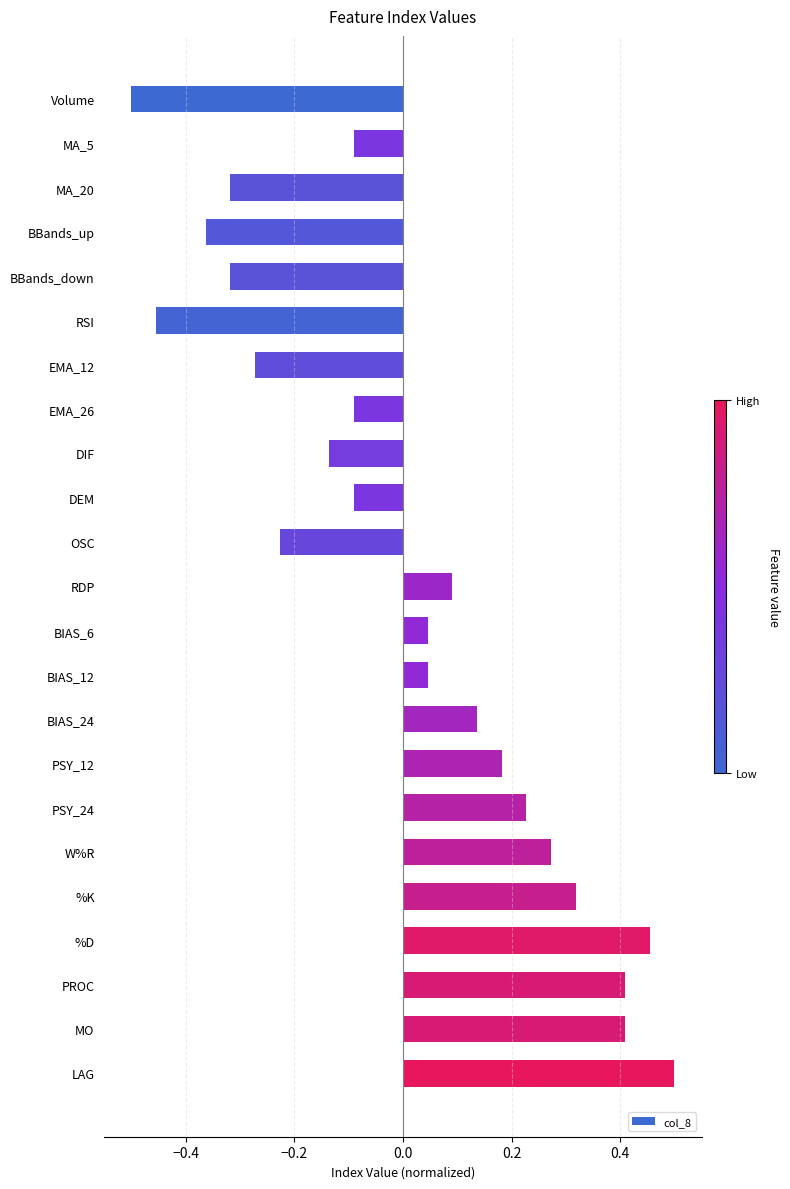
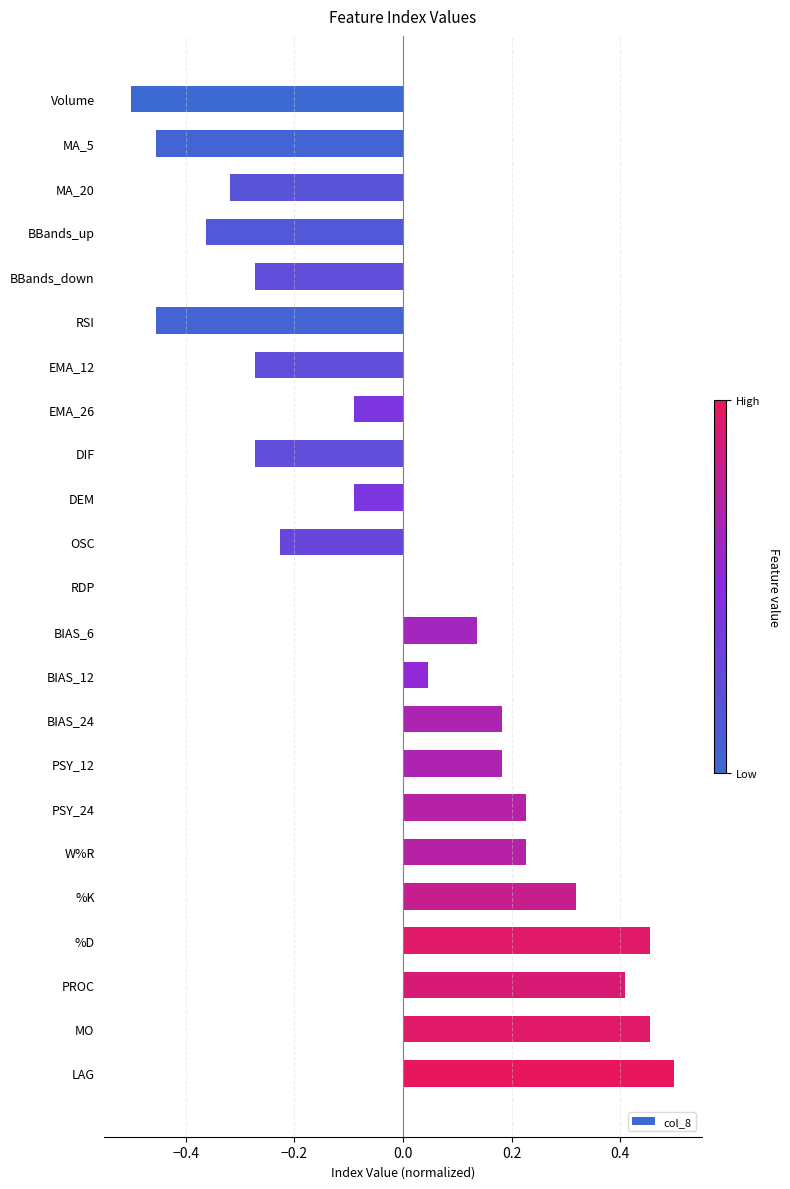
  {
    "Volume": -0.50,
-   "MA_5": -0.09,
+   "MA_5": -0.45,
    "MA_20": -0.32,
    "BBands_up": -0.36,
-   "BBands_down": -0.32,
+   "BBands_down": -0.27,
    "RSI": -0.45,
    "EMA_12": -0.27,
    "EMA_26": -0.09,
-   "DIF": -0.14,
+   "DIF": -0.27,
    "DEM": -0.09,
    "OSC": -0.23,
-   "RDP": 0.09,
-   "BIAS_6": 0.05,
+   "RDP": 0.00,
+   "BIAS_6": 0.14,
    "BIAS_12": 0.05,
-   "BIAS_24": 0.14,
+   "BIAS_24": 0.18,
    "PSY_12": 0.18,
    "PSY_24": 0.23,
-   "W%R": 0.27,
+   "W%R": 0.23,
    "%K": 0.32,
    "%D": 0.45,
    "PROC": 0.41,
-   "MO": 0.41,
+   "MO": 0.45,
    "LAG": 0.50
  }
